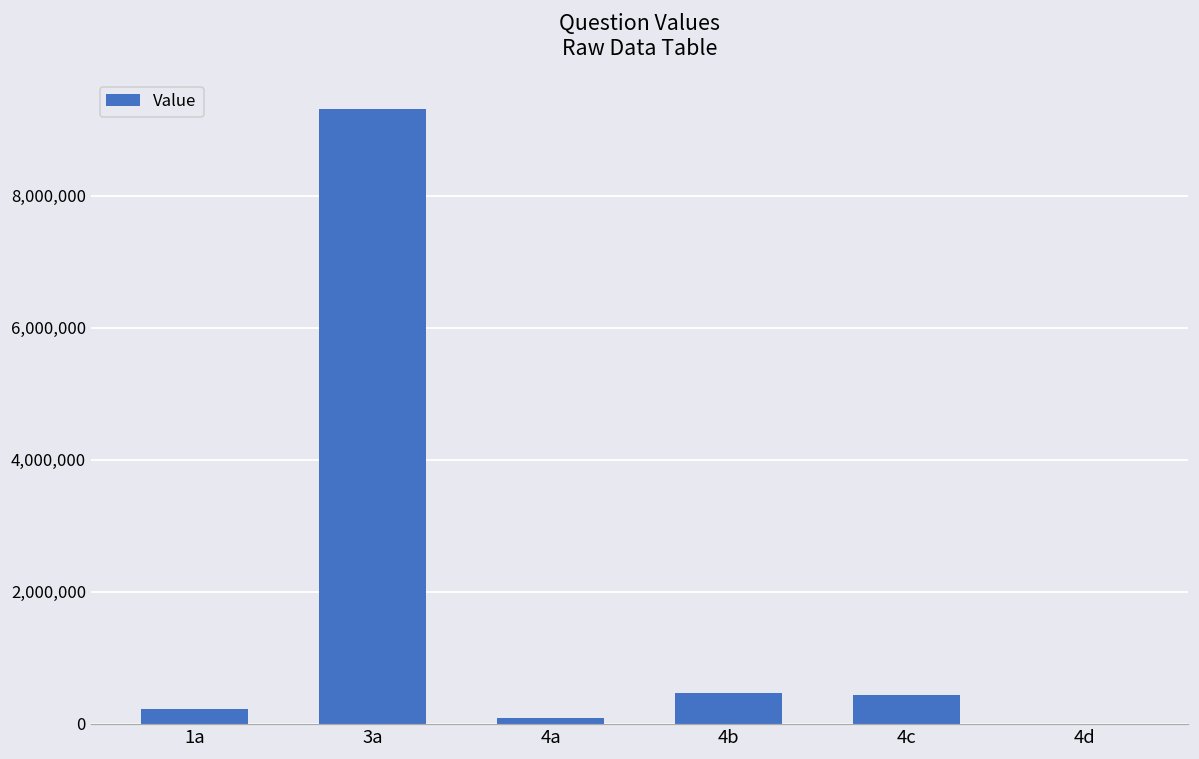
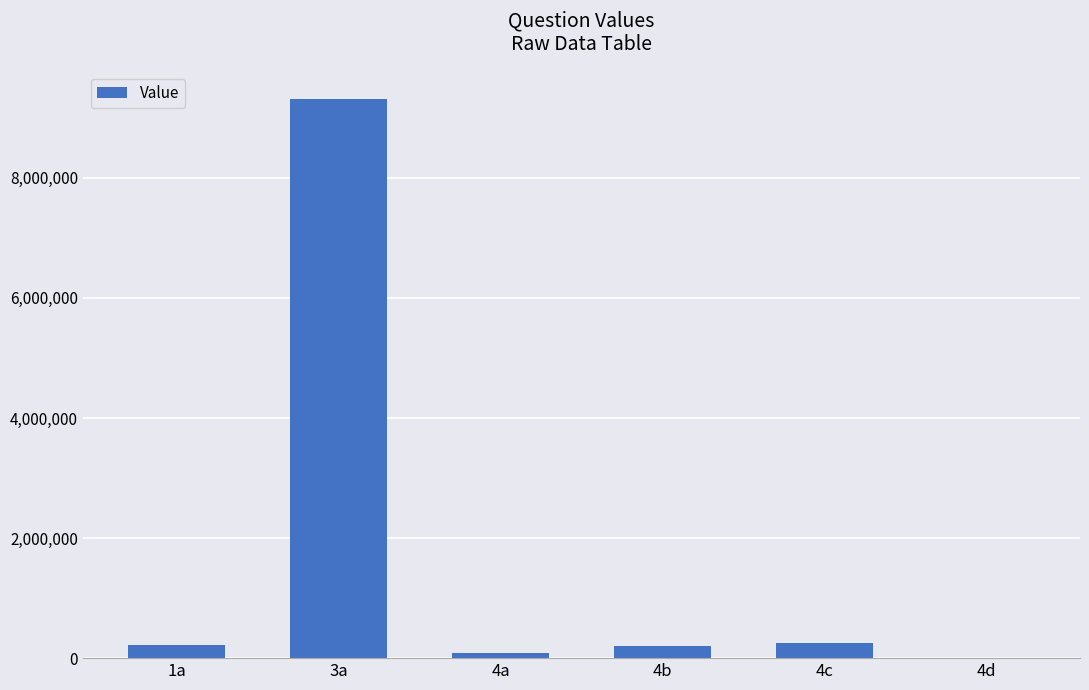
  {
    "1a": "200,000",
    "3a": "9,300,000",
    "4a": "100,000",
-   "4b": "500,000",
-   "4c": "400,000"
+   "4b": "200,000",
+   "4c": "200,000"
  }
